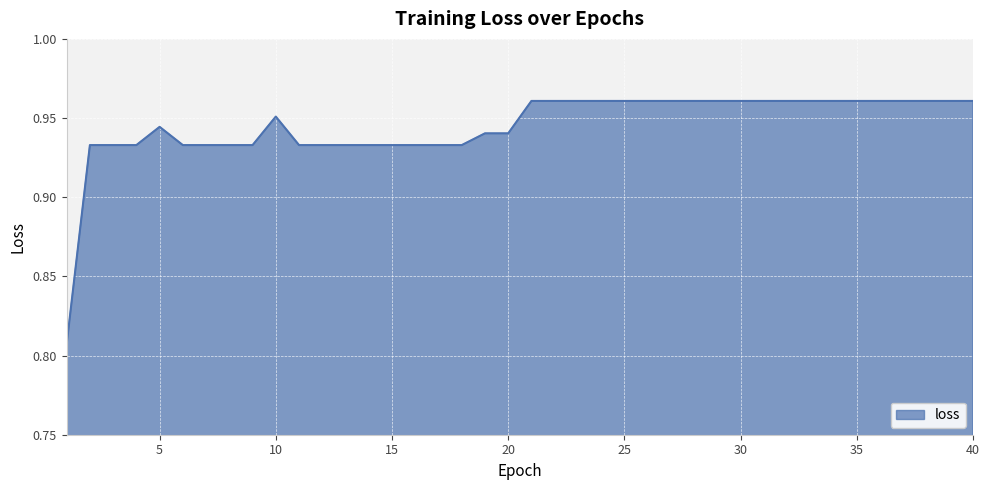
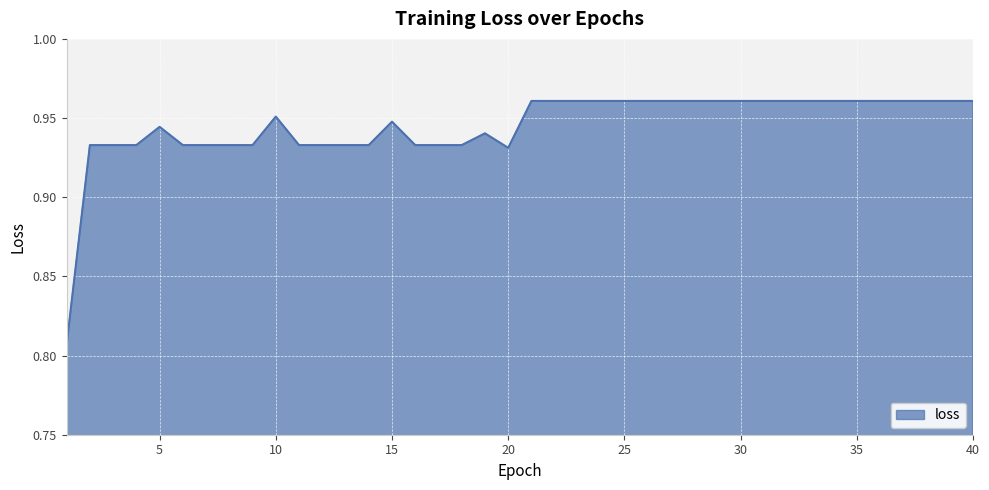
  {
    "5": 0.944,
    "10": 0.951,
-   "15": 0.933,
-   "20": 0.940,
+   "15": 0.948,
+   "20": 0.931,
    "25": 0.961,
    "30": 0.961,
    "35": 0.961,
    "40": 0.961
  }
